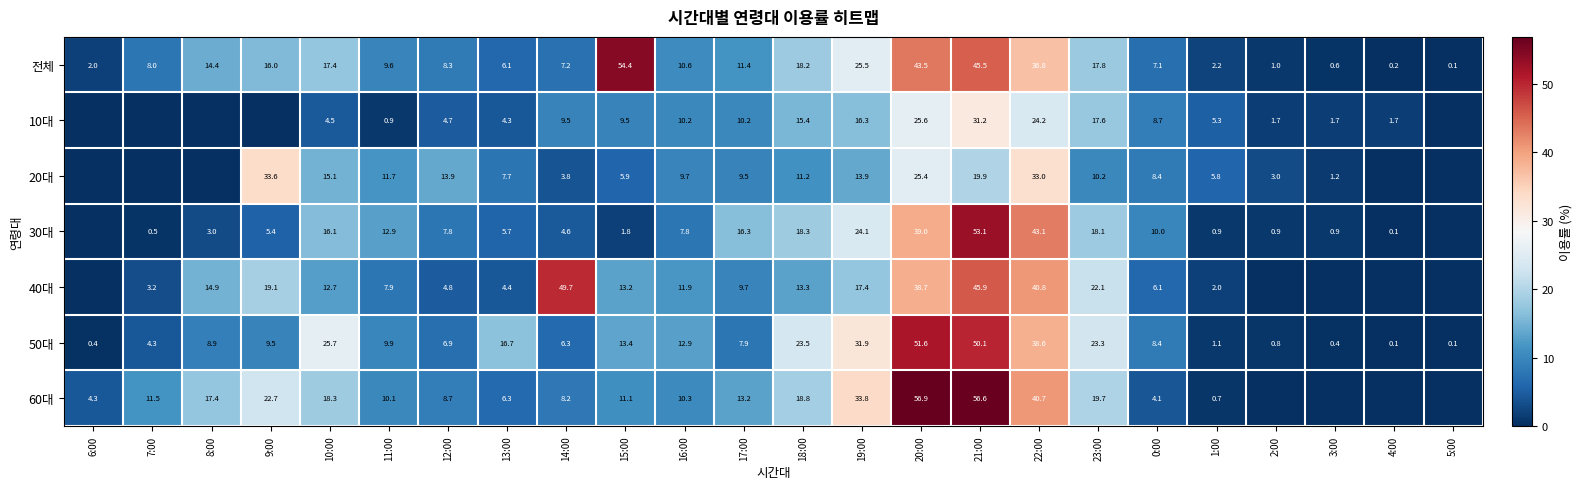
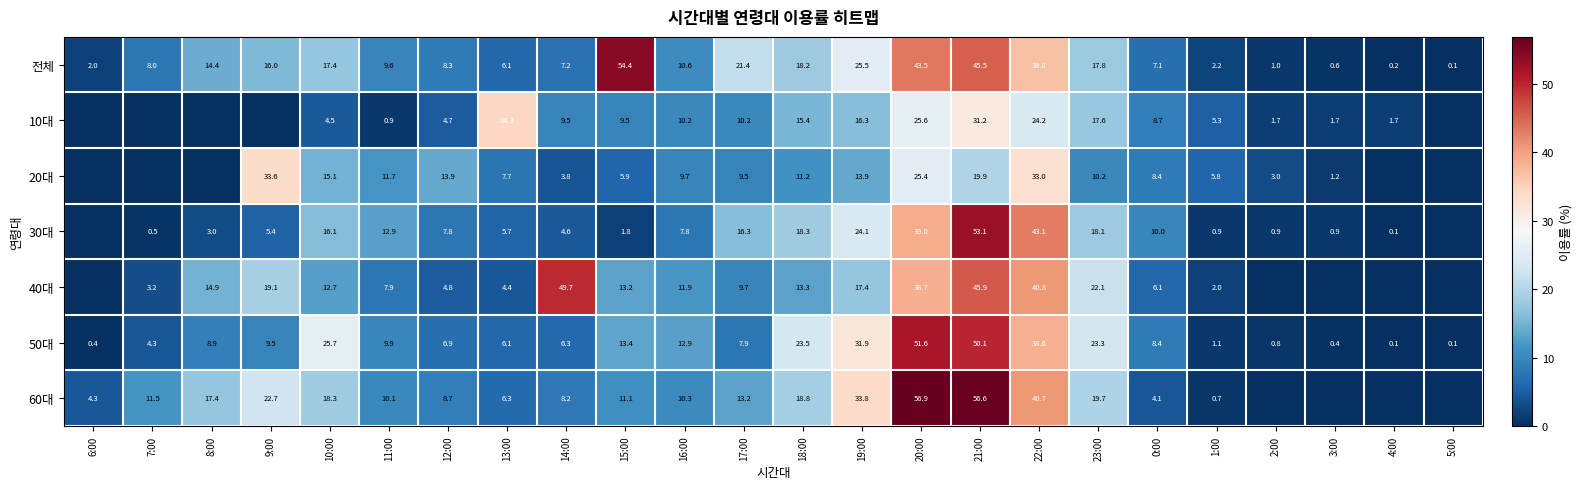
  {
    "전체": {
      "6:00": 2.0,
      "7:00": 8.0,
      "8:00": 14.4,
      "9:00": 16.0,
      "10:00": 17.4,
      "11:00": 9.6,
      "12:00": 8.3,
      "13:00": 6.1,
      "14:00": 7.2,
      "15:00": 54.4,
      "16:00": 10.6,
-     "17:00": 11.4,
+     "17:00": 21.4,
      "18:00": 18.2,
      "19:00": 25.5,
      "20:00": 43.5,
      "21:00": 45.5,
      "22:00": 36.8,
      "23:00": 17.8,
      "0:00": 7.1,
      "1:00": 2.2,
      "2:00": 1.0,
      "3:00": 0.6,
      "4:00": 0.2,
      "5:00": 0.1
    },
    "10대": {
      "10:00": 4.5,
      "11:00": 0.9,
      "12:00": 4.7,
-     "13:00": 4.3,
+     "13:00": 34.3,
      "14:00": 9.5,
      "15:00": 9.5,
      "16:00": 10.2,
      "17:00": 10.2,
      "18:00": 15.4,
      "19:00": 16.3,
      "20:00": 25.6,
      "21:00": 31.2,
      "22:00": 24.2,
      "23:00": 17.6,
      "0:00": 8.7,
      "1:00": 5.3,
      "2:00": 1.7,
      "3:00": 1.7,
      "4:00": 1.7
    },
    "20대": {
      "9:00": 33.6,
      "10:00": 15.1,
      "11:00": 11.7,
      "12:00": 13.9,
      "13:00": 7.7,
      "14:00": 3.8,
      "15:00": 5.9,
      "16:00": 9.7,
      "17:00": 9.5,
      "18:00": 11.2,
      "19:00": 13.9,
      "20:00": 25.4,
      "21:00": 19.9,
      "22:00": 33.0,
      "23:00": 10.2,
      "0:00": 8.4,
      "1:00": 5.8,
      "2:00": 3.0,
      "3:00": 1.2
    },
    "30대": {
      "7:00": 0.5,
      "8:00": 3.0,
      "9:00": 5.4,
      "10:00": 16.1,
      "11:00": 12.9,
      "12:00": 7.8,
      "13:00": 5.7,
      "14:00": 4.6,
      "15:00": 1.8,
      "16:00": 7.8,
      "17:00": 16.3,
      "18:00": 18.3,
      "19:00": 24.1,
      "20:00": 39.0,
      "21:00": 53.1,
      "22:00": 43.1,
      "23:00": 18.1,
      "0:00": 10.0,
      "1:00": 0.9,
      "2:00": 0.9,
      "3:00": 0.9,
      "4:00": 0.1
    },
    "40대": {
      "7:00": 3.2,
      "8:00": 14.9,
      "9:00": 19.1,
      "10:00": 12.7,
      "11:00": 7.9,
      "12:00": 4.8,
      "13:00": 4.4,
      "14:00": 49.7,
      "15:00": 13.2,
      "16:00": 11.9,
      "17:00": 9.7,
      "18:00": 13.3,
      "19:00": 17.4,
      "20:00": 38.7,
      "21:00": 45.9,
      "22:00": 40.8,
      "23:00": 22.1,
      "0:00": 6.1,
      "1:00": 2.0
    },
    "50대": {
      "6:00": 0.4,
      "7:00": 4.3,
      "8:00": 8.9,
      "9:00": 9.5,
      "10:00": 25.7,
      "11:00": 9.9,
      "12:00": 6.9,
-     "13:00": 16.7,
+     "13:00": 6.1,
      "14:00": 6.3,
      "15:00": 13.4,
      "16:00": 12.9,
      "17:00": 7.9,
      "18:00": 23.5,
      "19:00": 31.9,
      "20:00": 51.6,
      "21:00": 50.1,
      "22:00": 38.6,
      "23:00": 23.3,
      "0:00": 8.4,
      "1:00": 1.1,
      "2:00": 0.8,
      "3:00": 0.4,
      "4:00": 0.1,
      "5:00": 0.1
    },
    "60대": {
      "6:00": 4.3,
      "7:00": 11.5,
      "8:00": 17.4,
      "9:00": 22.7,
      "10:00": 18.3,
      "11:00": 10.1,
      "12:00": 8.7,
      "13:00": 6.3,
      "14:00": 8.2,
      "15:00": 11.1,
      "16:00": 10.3,
      "17:00": 13.2,
      "18:00": 18.8,
      "19:00": 33.8,
      "20:00": 56.9,
      "21:00": 56.6,
      "22:00": 40.7,
      "23:00": 19.7,
      "0:00": 4.1,
      "1:00": 0.7
    }
  }
